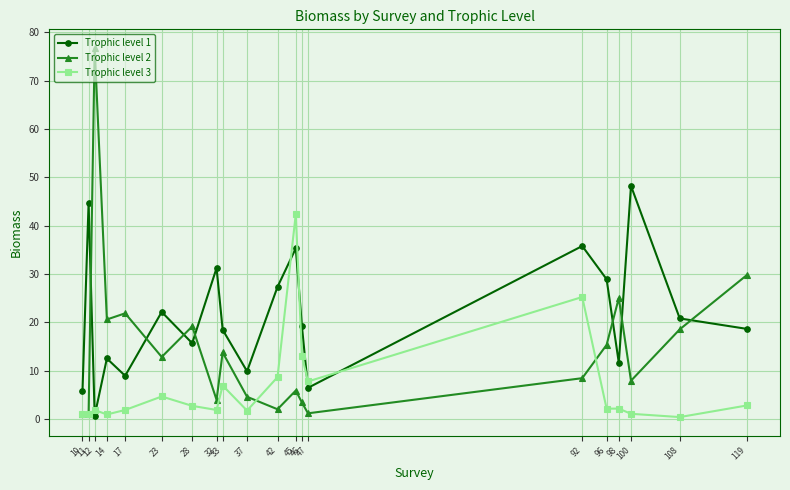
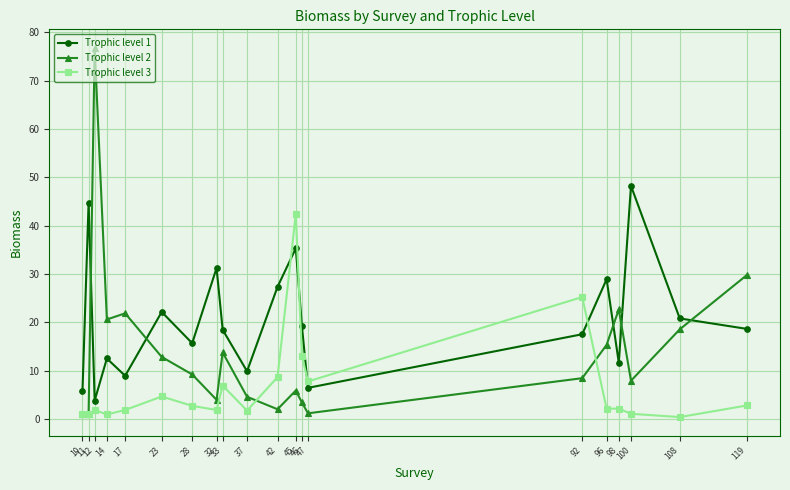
  {
    "Trophic level 1": {
      "10": 6,
      "11": 45,
-     "12": 1,
+     "12": 4,
      "14": 13,
      "17": 9,
      "23": 22,
      "28": 16,
      "32": 31,
      "33": 18,
      "37": 10,
      "42": 27,
      "45": 35,
      "46": 19,
      "47": 6,
-     "92": 36,
+     "92": 18,
      "96": 29,
      "98": 12,
      "100": 48,
      "108": 21,
      "119": 19
    },
    "Trophic level 2": {
      "14": 21,
      "17": 22,
      "23": 13,
-     "28": 19,
+     "28": 9,
      "32": 4,
      "33": 14,
      "37": 5,
      "42": 2,
      "45": 6,
      "46": 3,
      "47": 1,
      "92": 8,
      "96": 15,
-     "98": 25,
+     "98": 23,
      "100": 8,
      "108": 19,
      "119": 30
    },
    "Trophic level 3": {
      "12": 2,
      "14": 1,
      "17": 2,
      "23": 5,
      "28": 3,
      "32": 2,
      "33": 7,
      "37": 2,
      "42": 9,
      "45": 42,
      "46": 13,
      "47": 8,
      "92": 25,
      "96": 2,
      "98": 2,
      "100": 1,
      "108": 0,
      "119": 3
    }
  }
